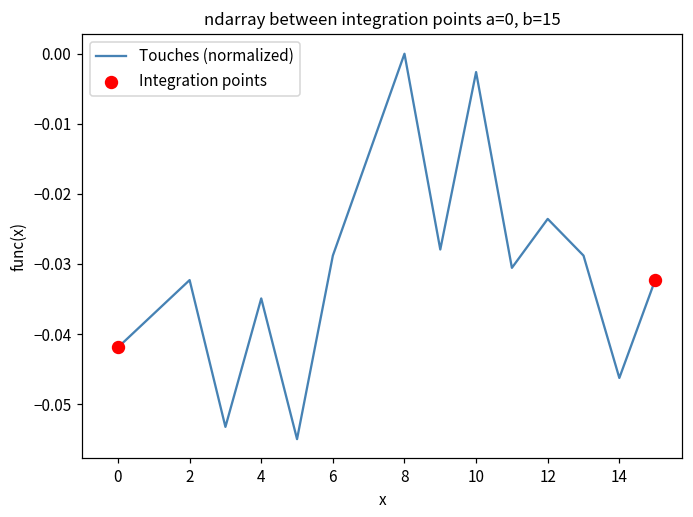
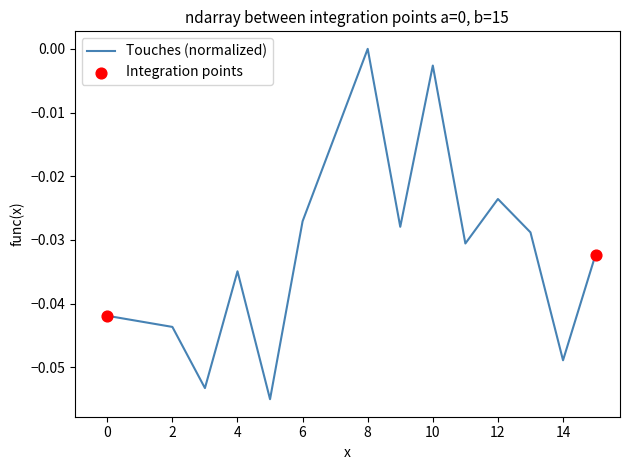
  {
    "Touches (normalized)": {
-     "2": -0.032,
+     "2": -0.044,
      "4": -0.035,
-     "6": -0.029,
+     "6": -0.027,
      "8": 0.000,
      "10": -0.003,
      "12": -0.024,
-     "14": -0.046
+     "14": -0.049
    }
  }
